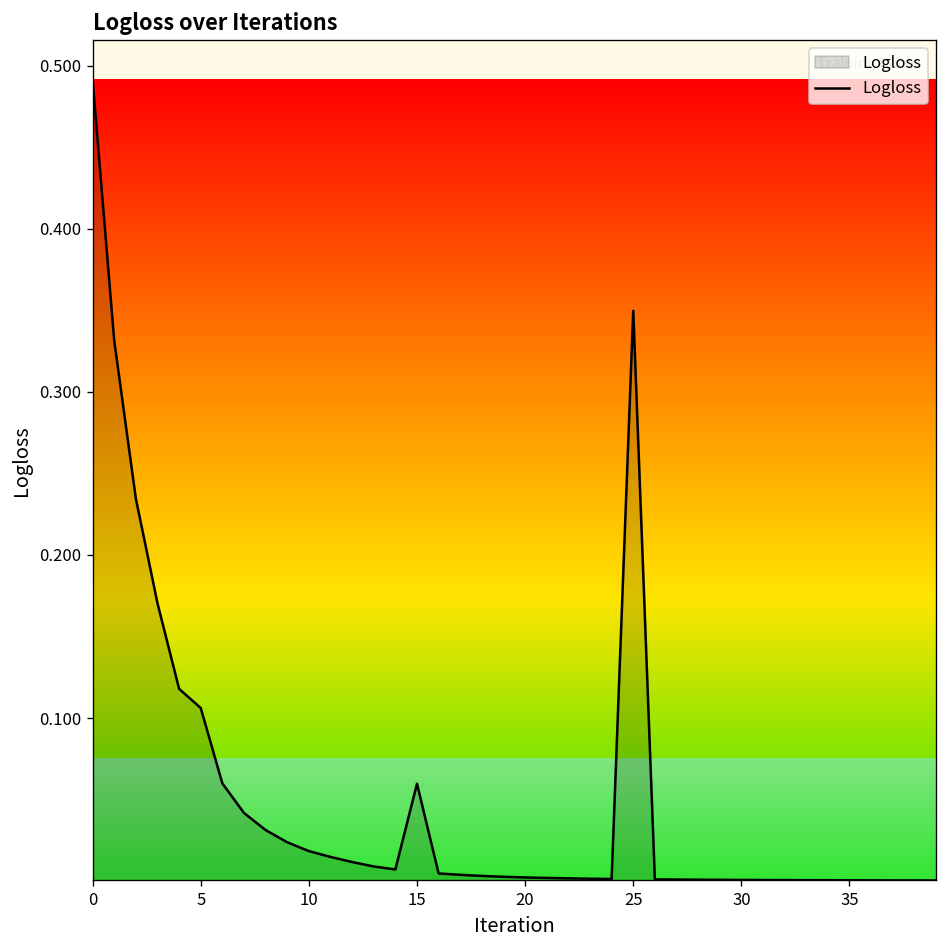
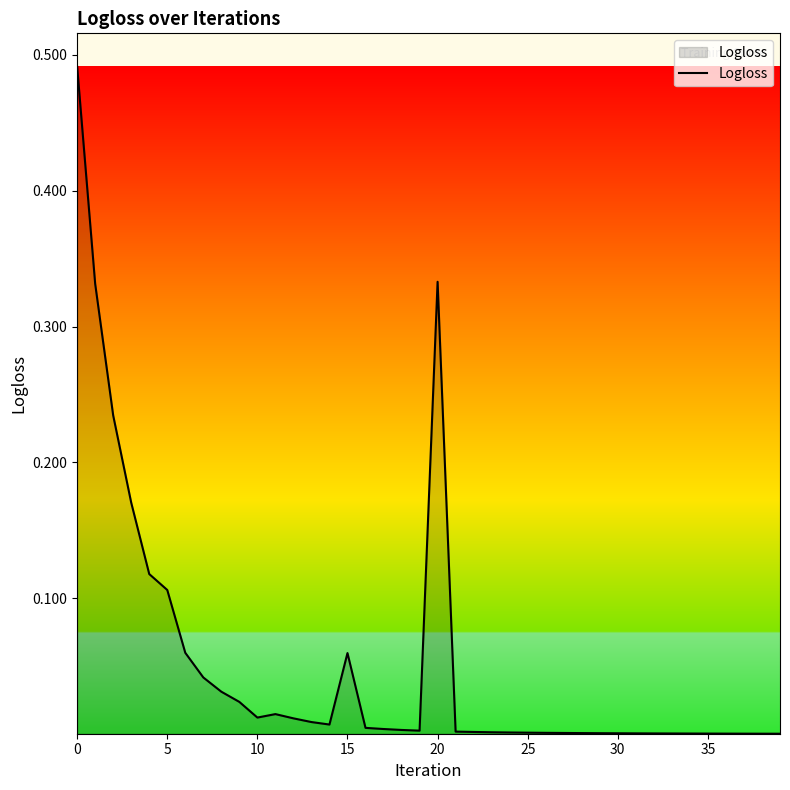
  {
    "0": 0.491,
    "5": 0.106,
-   "10": 0.018,
+   "10": 0.012,
    "15": 0.060,
-   "20": 0.002,
-   "25": 0.350,
+   "20": 0.333,
+   "25": 0.001,
    "30": 0.001,
    "35": 0.001
  }
